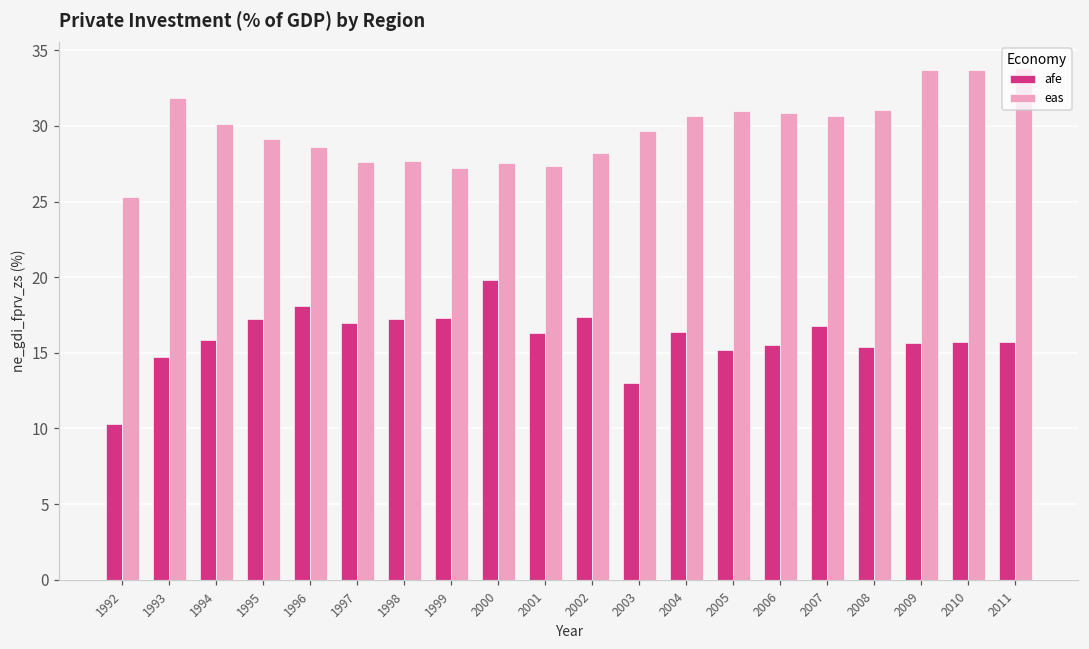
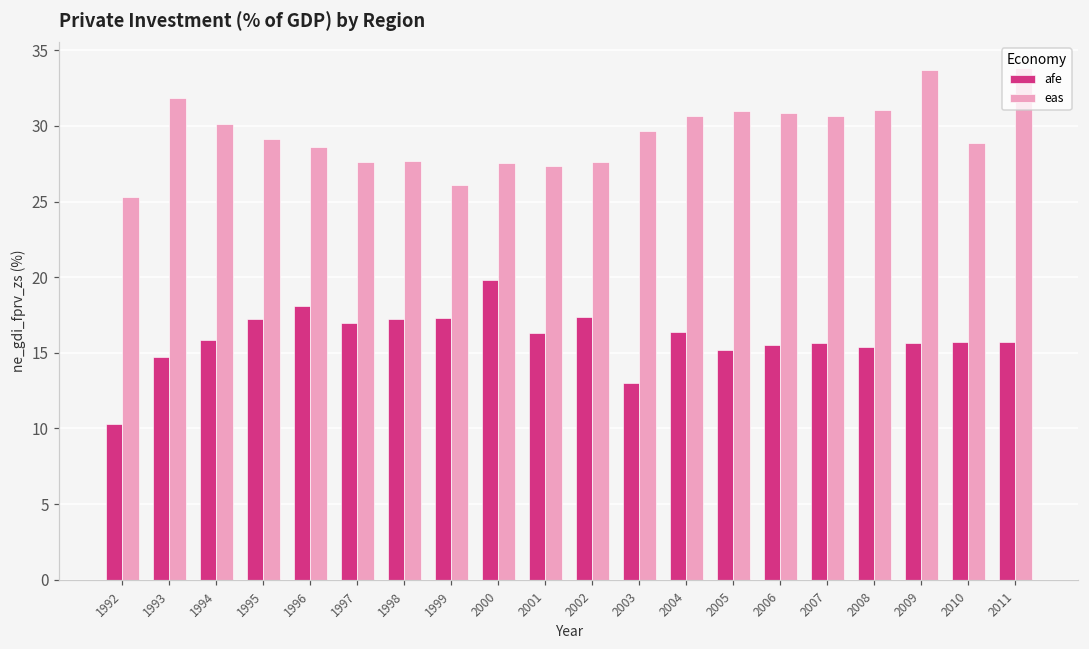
  {
    "afe": {
      "1992": 10.3,
      "1993": 14.7,
      "1994": 15.8,
      "1995": 17.2,
      "1996": 18.1,
      "1997": 17.0,
      "1998": 17.2,
      "1999": 17.3,
      "2000": 19.8,
      "2001": 16.3,
      "2002": 17.4,
      "2003": 13.0,
      "2004": 16.4,
      "2005": 15.2,
      "2006": 15.5,
-     "2007": 16.8,
+     "2007": 15.7,
      "2008": 15.4,
      "2009": 15.6,
      "2010": 15.7,
      "2011": 15.7
    },
    "eas": {
      "1992": 25.3,
      "1993": 31.8,
      "1994": 30.1,
      "1995": 29.1,
      "1996": 28.6,
      "1997": 27.6,
      "1998": 27.7,
-     "1999": 27.2,
+     "1999": 26.1,
      "2000": 27.5,
      "2001": 27.4,
-     "2002": 28.2,
+     "2002": 27.6,
      "2003": 29.7,
      "2004": 30.7,
      "2005": 31.0,
      "2006": 30.9,
      "2007": 30.6,
      "2008": 31.0,
      "2009": 33.7,
-     "2010": 33.7
+     "2010": 28.9
    }
  }
